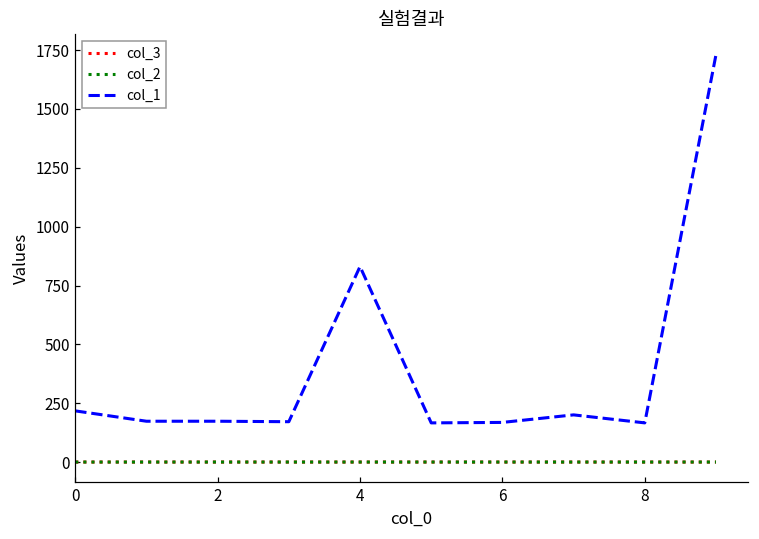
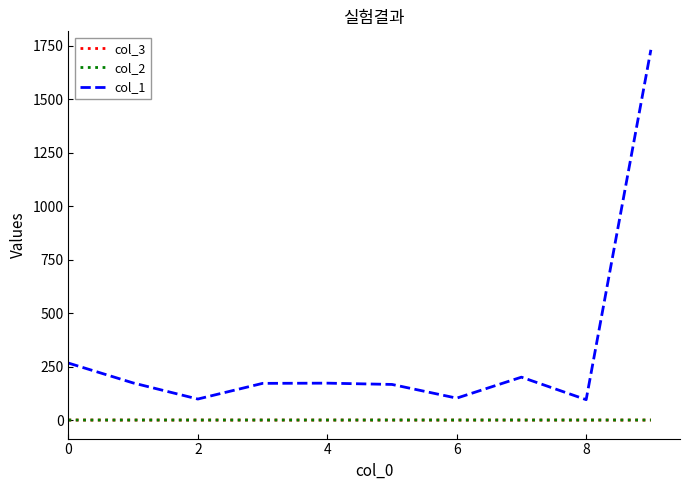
  {
    "col_2": {
      "0": 0,
      "2": 0,
      "4": 0,
      "6": 0,
      "8": 0
    },
    "col_1": {
-     "0": 220,
-     "2": 170,
-     "4": 830,
-     "6": 170,
-     "8": 170
+     "0": 270,
+     "2": 100,
+     "4": 170,
+     "6": 100,
+     "8": 100
    }
  }
